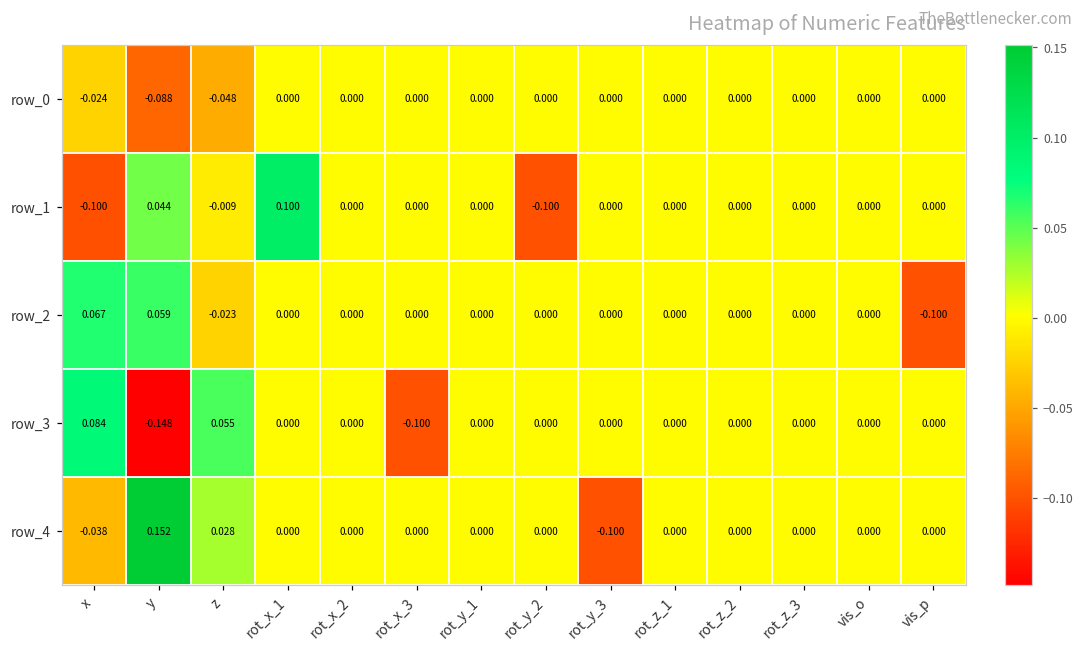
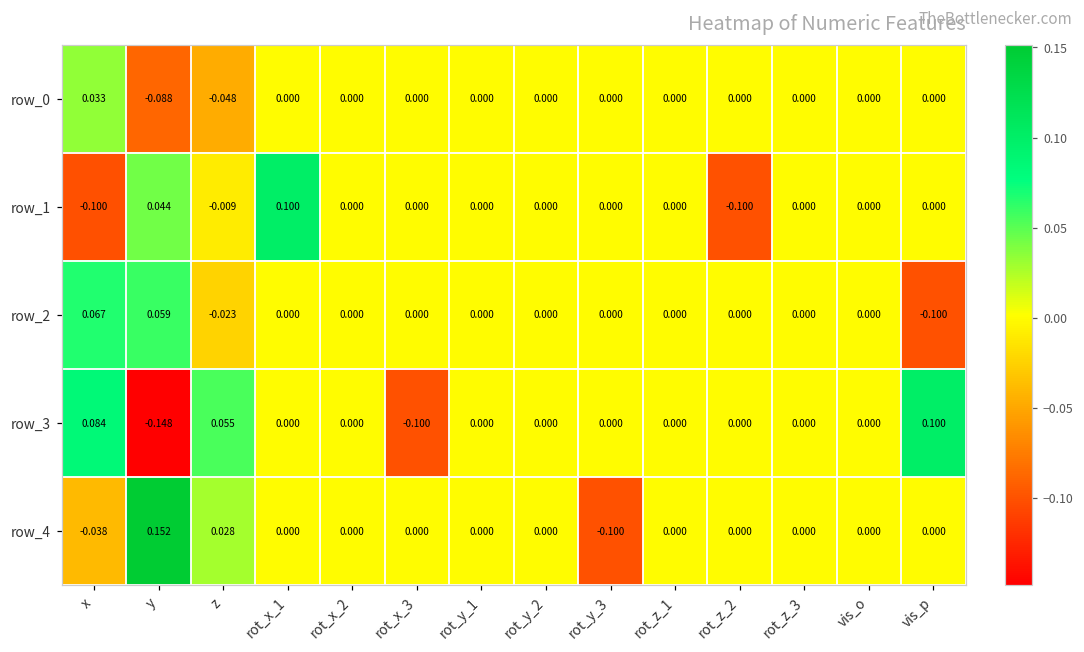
  {
    "row_0": {
-     "x": -0.024,
+     "x": 0.033,
      "y": -0.088,
      "z": -0.048,
      "rot_x_1": 0.000,
      "rot_x_2": 0.000,
      "rot_x_3": 0.000,
      "rot_y_1": 0.000,
      "rot_y_2": 0.000,
      "rot_y_3": 0.000,
      "rot_z_1": 0.000,
      "rot_z_2": 0.000,
      "rot_z_3": 0.000,
      "vis_o": 0.000,
      "vis_p": 0.000
    },
    "row_1": {
      "x": -0.100,
      "y": 0.044,
      "z": -0.009,
      "rot_x_1": 0.100,
      "rot_x_2": 0.000,
      "rot_x_3": 0.000,
      "rot_y_1": 0.000,
-     "rot_y_2": -0.100,
+     "rot_y_2": 0.000,
      "rot_y_3": 0.000,
      "rot_z_1": 0.000,
-     "rot_z_2": 0.000,
+     "rot_z_2": -0.100,
      "rot_z_3": 0.000,
      "vis_o": 0.000,
      "vis_p": 0.000
    },
    "row_2": {
      "x": 0.067,
      "y": 0.059,
      "z": -0.023,
      "rot_x_1": 0.000,
      "rot_x_2": 0.000,
      "rot_x_3": 0.000,
      "rot_y_1": 0.000,
      "rot_y_2": 0.000,
      "rot_y_3": 0.000,
      "rot_z_1": 0.000,
      "rot_z_2": 0.000,
      "rot_z_3": 0.000,
      "vis_o": 0.000,
      "vis_p": -0.100
    },
    "row_3": {
      "x": 0.084,
      "y": -0.148,
      "z": 0.055,
      "rot_x_1": 0.000,
      "rot_x_2": 0.000,
      "rot_x_3": -0.100,
      "rot_y_1": 0.000,
      "rot_y_2": 0.000,
      "rot_y_3": 0.000,
      "rot_z_1": 0.000,
      "rot_z_2": 0.000,
      "rot_z_3": 0.000,
      "vis_o": 0.000,
-     "vis_p": 0.000
+     "vis_p": 0.100
    },
    "row_4": {
      "x": -0.038,
      "y": 0.152,
      "z": 0.028,
      "rot_x_1": 0.000,
      "rot_x_2": 0.000,
      "rot_x_3": 0.000,
      "rot_y_1": 0.000,
      "rot_y_2": 0.000,
      "rot_y_3": -0.100,
      "rot_z_1": 0.000,
      "rot_z_2": 0.000,
      "rot_z_3": 0.000,
      "vis_o": 0.000,
      "vis_p": 0.000
    }
  }
